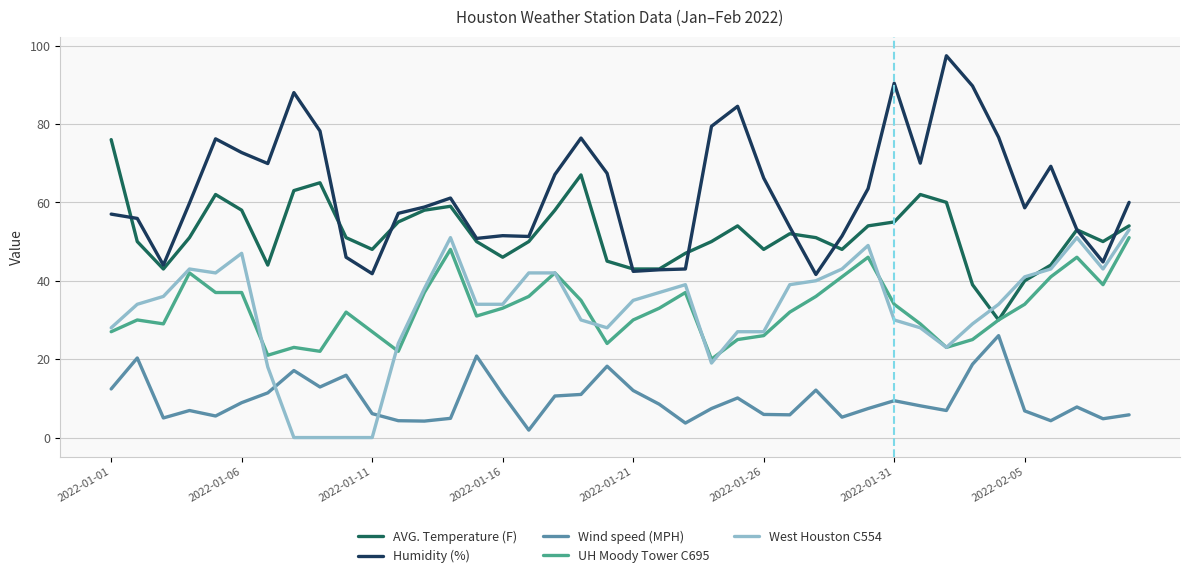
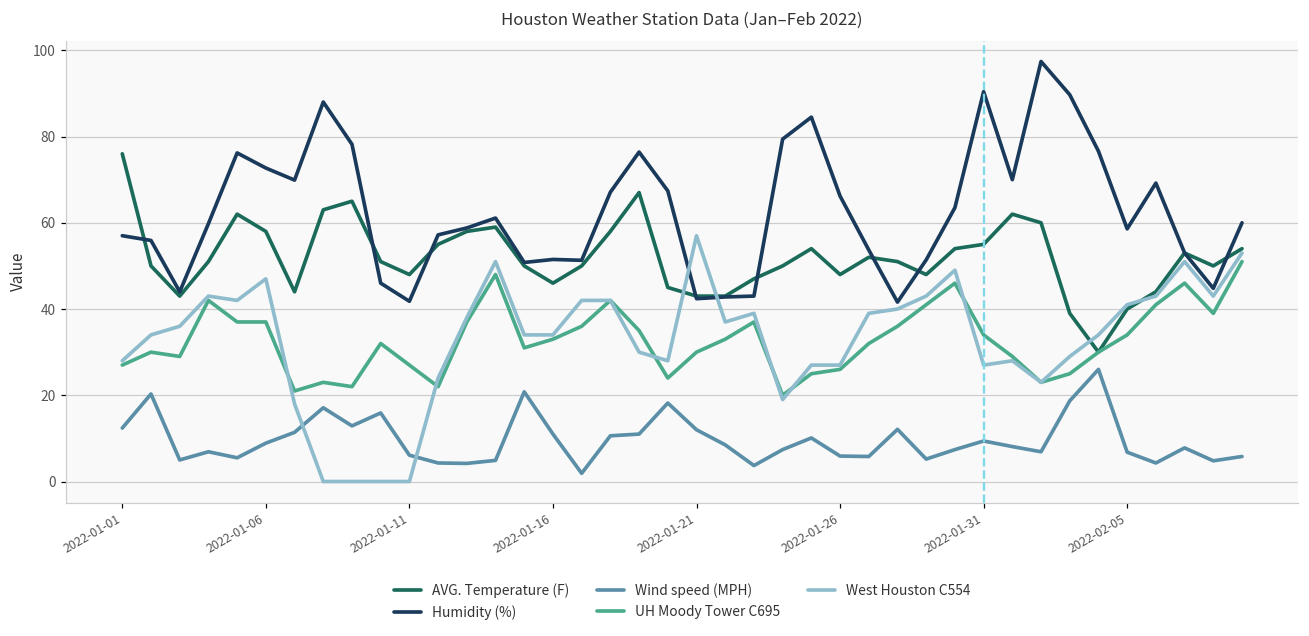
  {
    "West Houston C554": {
      "2022-01-01": 28,
      "2022-01-06": 47,
      "2022-01-11": 0,
      "2022-01-16": 34,
-     "2022-01-21": 35,
+     "2022-01-21": 57,
      "2022-01-26": 27,
-     "2022-01-31": 30,
+     "2022-01-31": 27,
      "2022-02-05": 41
    }
  }
